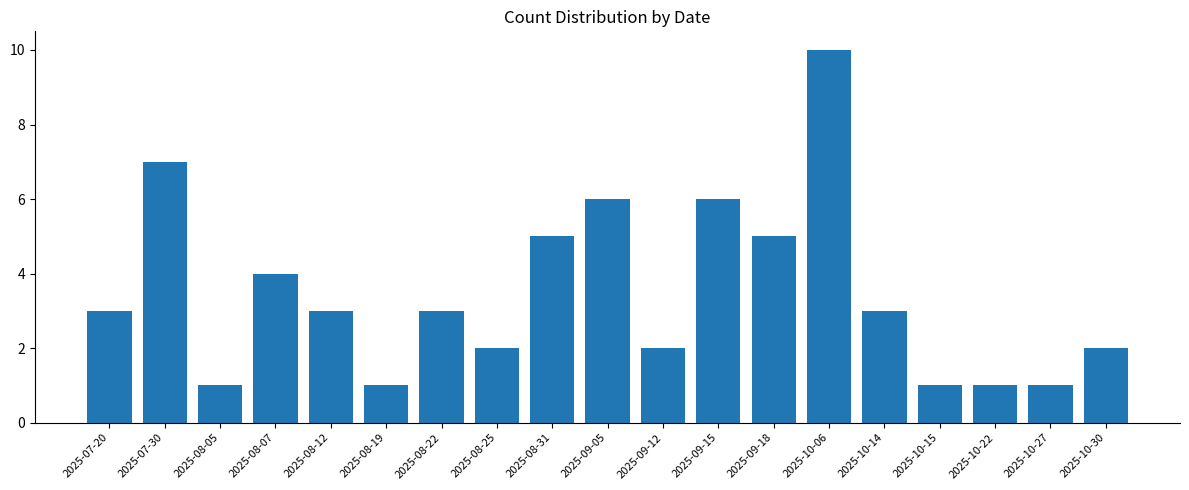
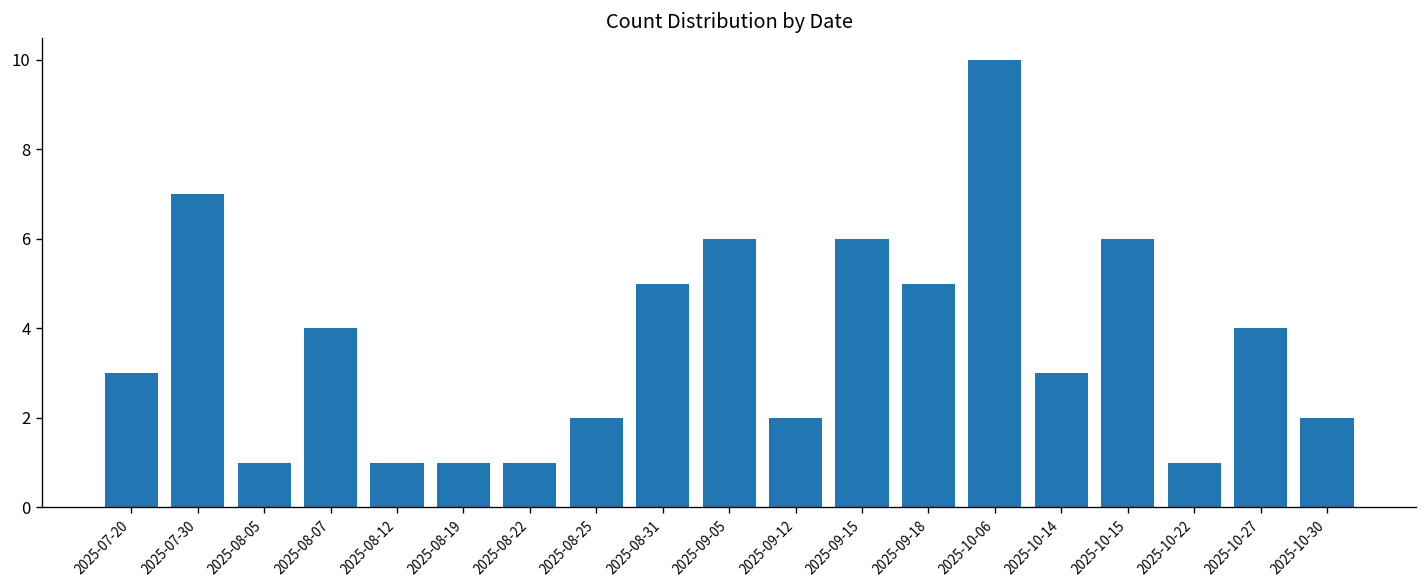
  {
    "2025-07-20": 3,
    "2025-07-30": 7,
    "2025-08-05": 1,
    "2025-08-07": 4,
-   "2025-08-12": 3,
+   "2025-08-12": 1,
    "2025-08-19": 1,
-   "2025-08-22": 3,
+   "2025-08-22": 1,
    "2025-08-25": 2,
    "2025-08-31": 5,
    "2025-09-05": 6,
    "2025-09-12": 2,
    "2025-09-15": 6,
    "2025-09-18": 5,
    "2025-10-06": 10,
    "2025-10-14": 3,
-   "2025-10-15": 1,
+   "2025-10-15": 6,
    "2025-10-22": 1,
-   "2025-10-27": 1,
+   "2025-10-27": 4,
    "2025-10-30": 2
  }
